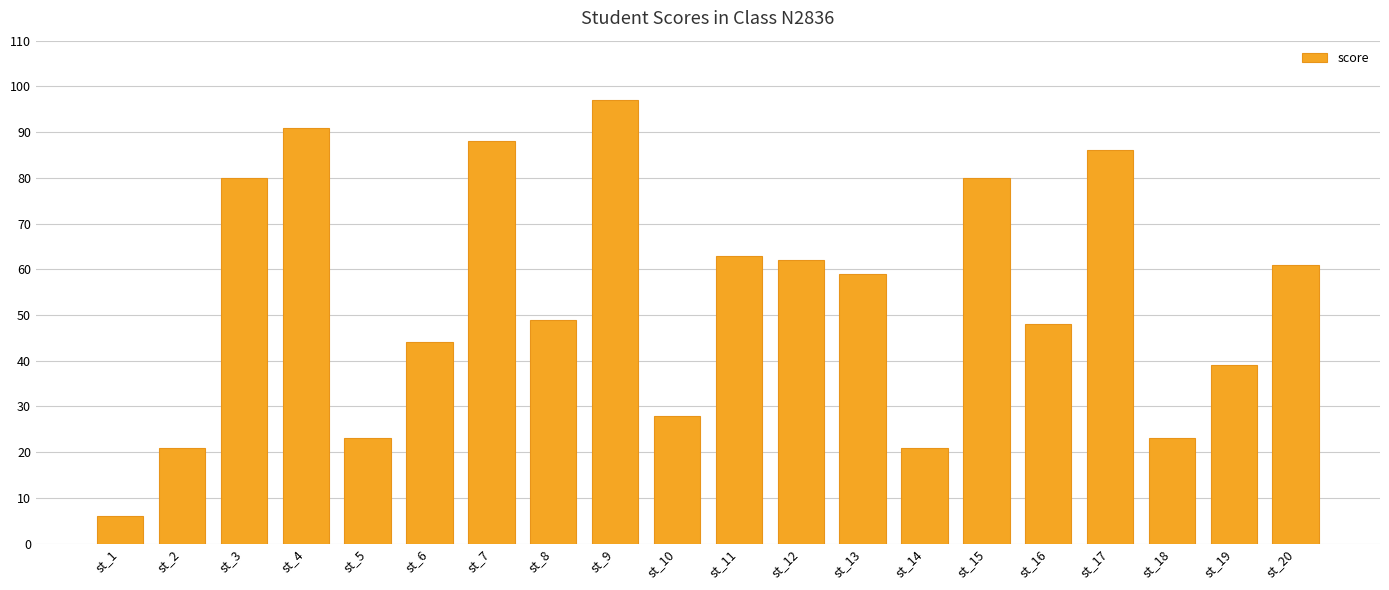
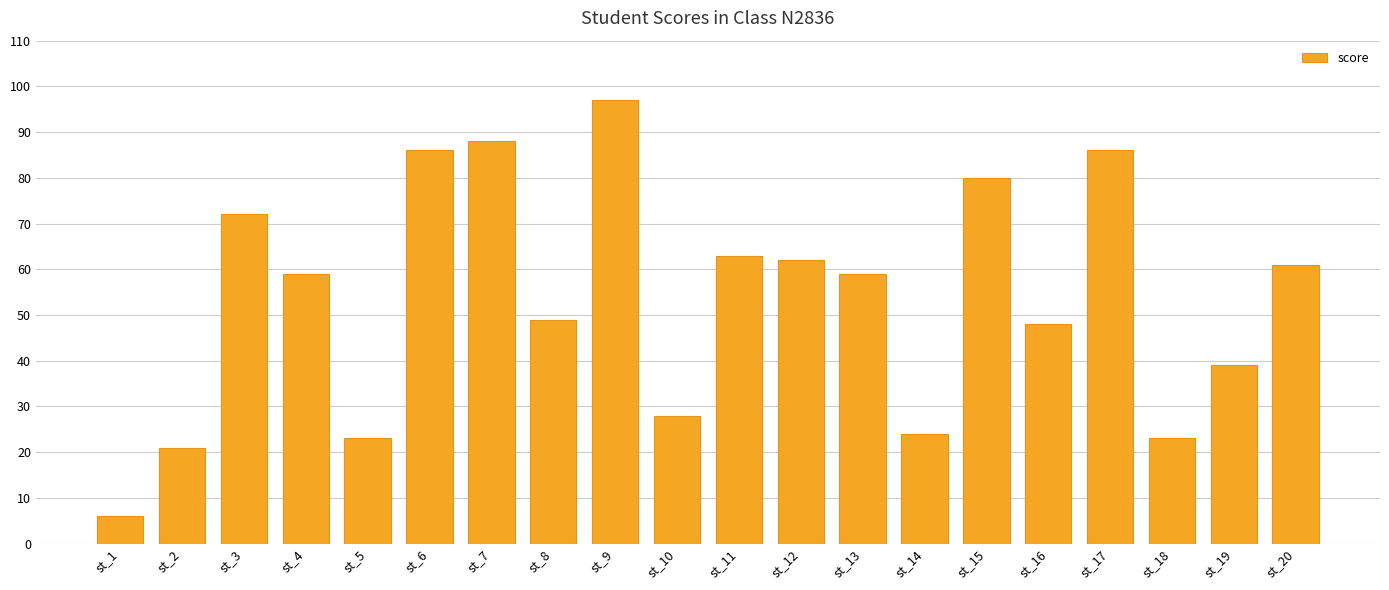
  {
    "st_1": 6,
    "st_2": 21,
-   "st_3": 80,
-   "st_4": 91,
+   "st_3": 72,
+   "st_4": 59,
    "st_5": 23,
-   "st_6": 44,
+   "st_6": 86,
    "st_7": 88,
    "st_8": 49,
    "st_9": 97,
    "st_10": 28,
    "st_11": 63,
    "st_12": 62,
    "st_13": 59,
-   "st_14": 21,
+   "st_14": 24,
    "st_15": 80,
    "st_16": 48,
    "st_17": 86,
    "st_18": 23,
    "st_19": 39,
    "st_20": 61
  }
